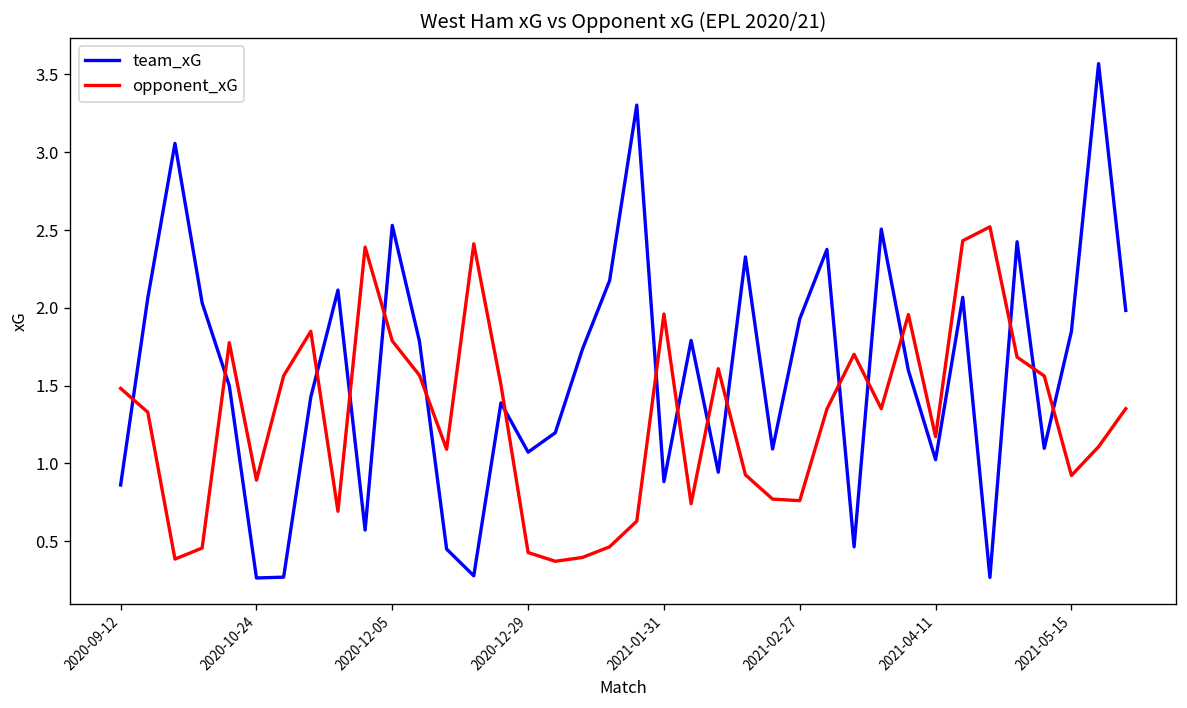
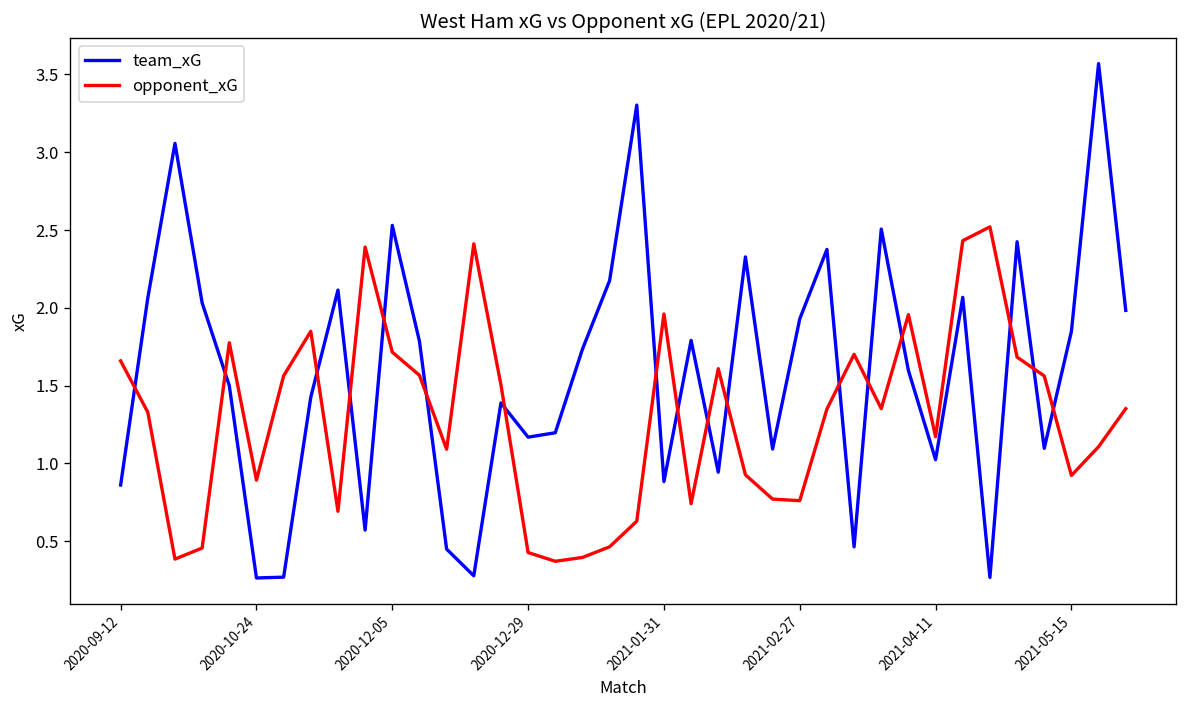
  {
    "team_xG": {
      "2020-09-12": 0.86,
      "2020-10-24": 0.26,
      "2020-12-05": 2.53,
-     "2020-12-29": 1.07,
+     "2020-12-29": 1.17,
      "2021-01-31": 0.88,
      "2021-02-27": 1.93,
      "2021-04-11": 1.02,
      "2021-05-15": 1.85
    },
    "opponent_xG": {
-     "2020-09-12": 1.48,
+     "2020-09-12": 1.66,
      "2020-10-24": 0.89,
-     "2020-12-05": 1.79,
+     "2020-12-05": 1.72,
      "2020-12-29": 0.43,
      "2021-01-31": 1.96,
      "2021-02-27": 0.76,
      "2021-04-11": 1.17,
      "2021-05-15": 0.92
    }
  }
